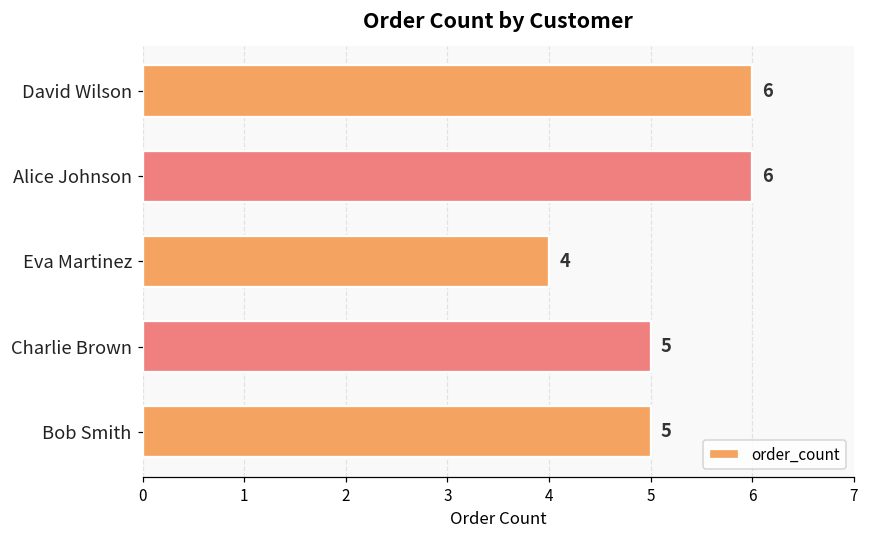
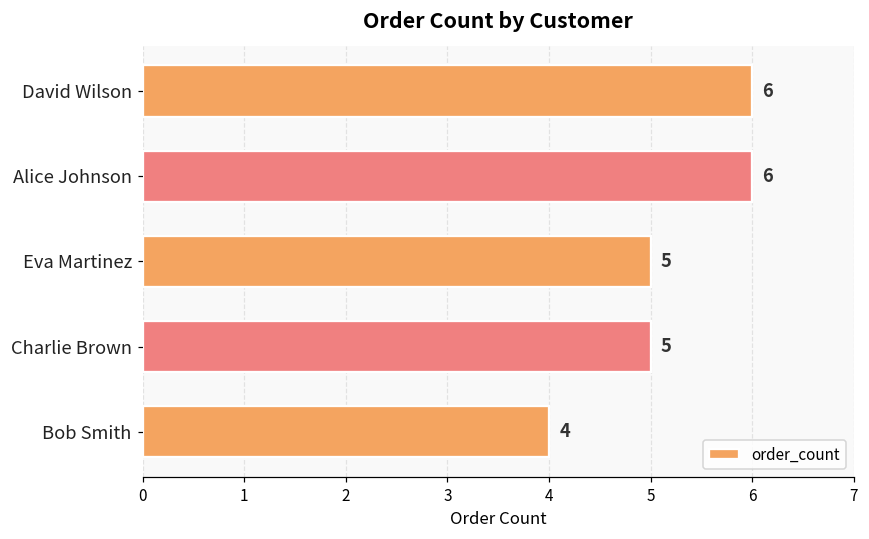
  {
    "David Wilson": 6,
    "Alice Johnson": 6,
-   "Eva Martinez": 4,
+   "Eva Martinez": 5,
    "Charlie Brown": 5,
-   "Bob Smith": 5
+   "Bob Smith": 4
  }
